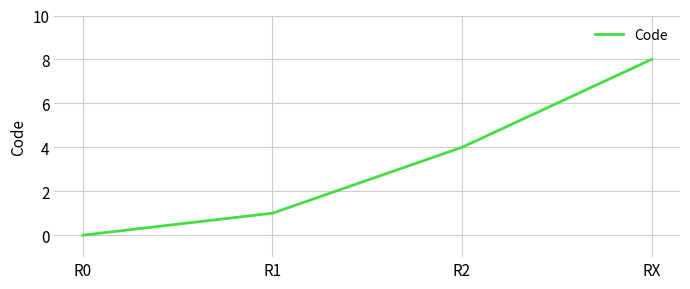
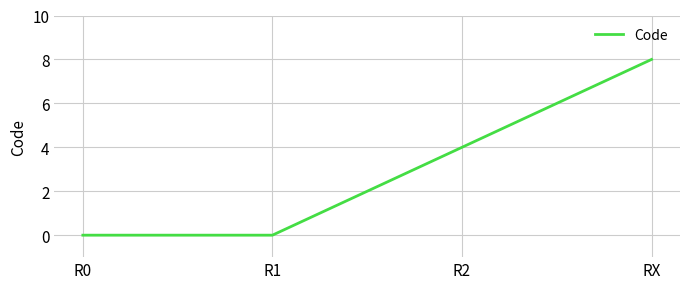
  {
    "R0": 0,
-   "R1": 1,
+   "R1": 0,
    "R2": 4,
    "RX": 8
  }
